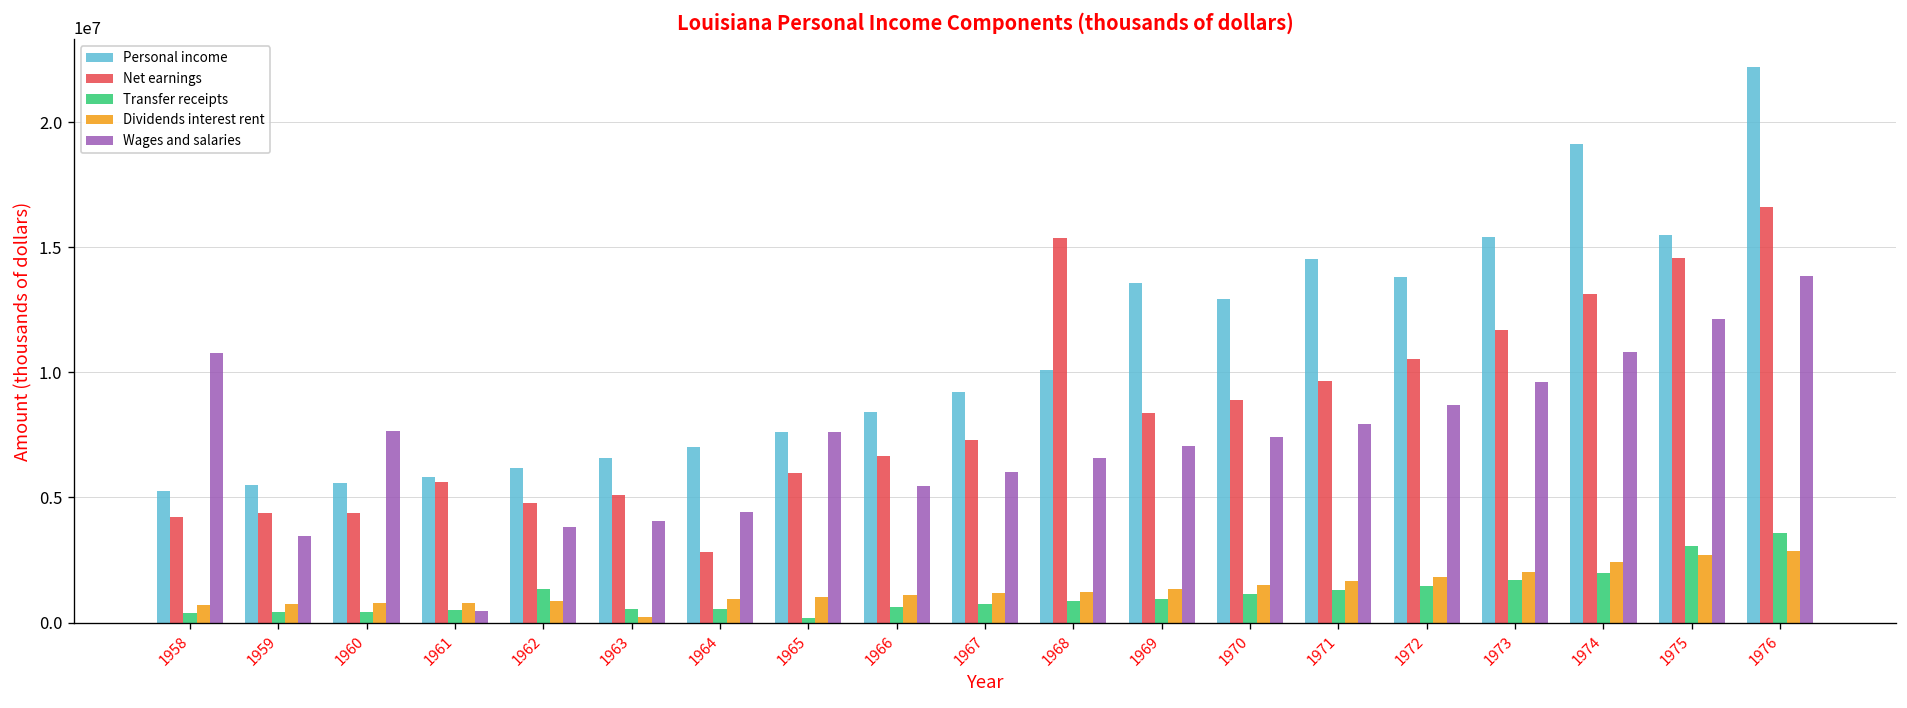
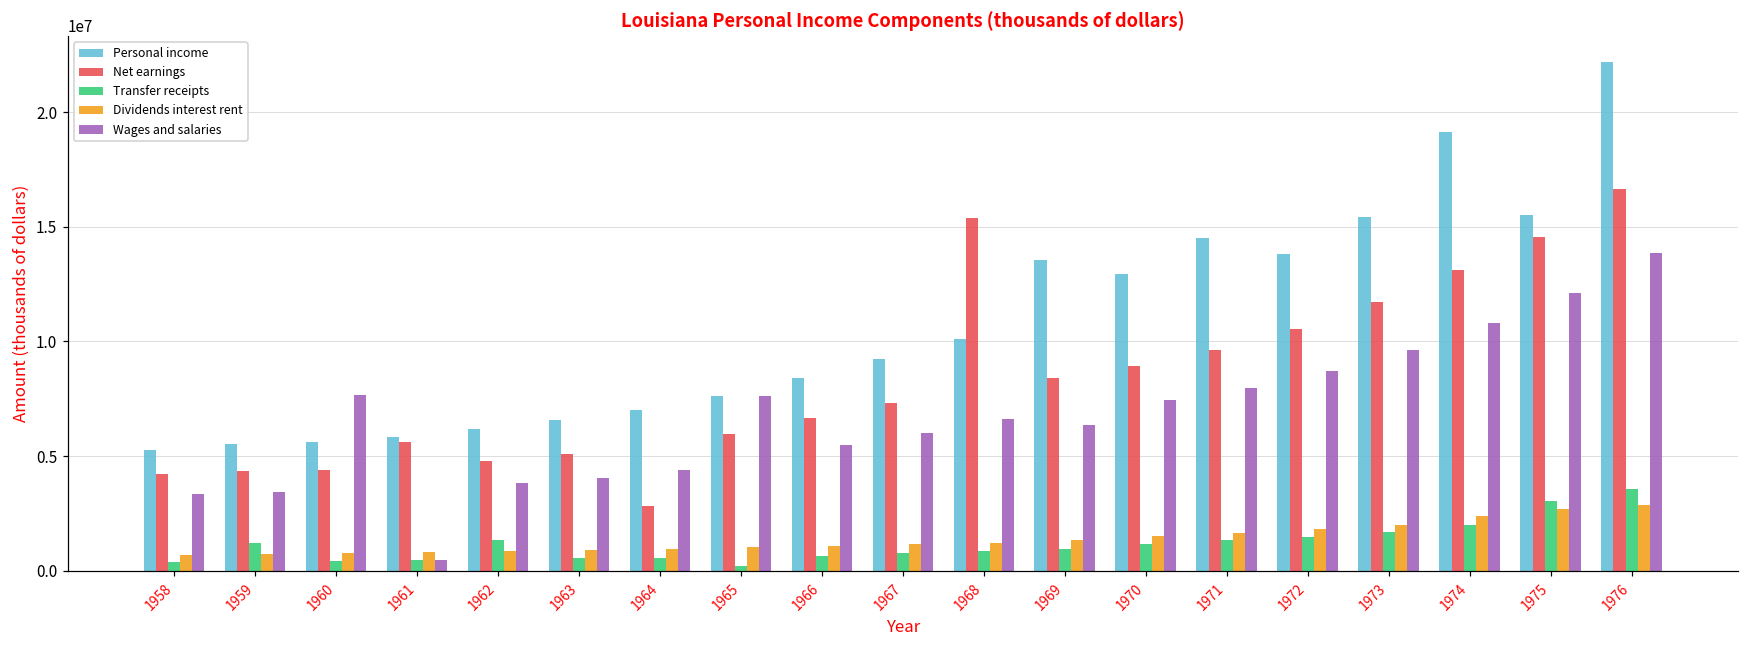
  {
    "Personal income": {
      "1958": 5300000,
      "1959": 5500000,
      "1960": 5600000,
      "1961": 5800000,
      "1962": 6200000,
      "1963": 6600000,
      "1964": 7000000,
      "1965": 7600000,
      "1966": 8400000,
      "1967": 9200000,
      "1968": 10100000,
      "1969": 13600000,
      "1970": 12900000,
      "1971": 14500000,
      "1972": 13800000,
      "1973": 15400000,
      "1974": 19100000,
      "1975": 15500000,
      "1976": 22200000
    },
    "Net earnings": {
      "1958": 4200000,
      "1959": 4400000,
      "1960": 4400000,
      "1961": 5600000,
      "1962": 4800000,
      "1963": 5100000,
      "1964": 2800000,
      "1965": 6000000,
      "1966": 6700000,
      "1967": 7300000,
      "1968": 15400000,
      "1969": 8400000,
      "1970": 8900000,
      "1971": 9600000,
      "1972": 10600000,
      "1973": 11700000,
      "1974": 13100000,
      "1975": 14600000,
      "1976": 16600000
    },
    "Transfer receipts": {
      "1958": 400000,
-     "1959": 400000,
+     "1959": 1200000,
      "1960": 400000,
      "1961": 500000,
      "1962": 1300000,
      "1963": 500000,
      "1964": 600000,
      "1965": 200000,
      "1966": 600000,
      "1967": 800000,
      "1968": 900000,
      "1969": 1000000,
      "1970": 1200000,
      "1971": 1300000,
      "1972": 1500000,
      "1973": 1700000,
      "1974": 2000000,
      "1975": 3000000,
      "1976": 3600000
    },
    "Dividends interest rent": {
      "1958": 700000,
      "1959": 700000,
      "1960": 800000,
      "1961": 800000,
      "1962": 900000,
-     "1963": 200000,
+     "1963": 900000,
      "1964": 1000000,
      "1965": 1000000,
      "1966": 1100000,
      "1967": 1200000,
      "1968": 1200000,
      "1969": 1300000,
      "1970": 1500000,
      "1971": 1700000,
      "1972": 1800000,
      "1973": 2000000,
      "1974": 2400000,
      "1975": 2700000,
      "1976": 2900000
    },
    "Wages and salaries": {
-     "1958": 10800000,
+     "1958": 3300000,
      "1959": 3400000,
      "1960": 7700000,
      "1961": 500000,
      "1962": 3800000,
      "1963": 4100000,
      "1964": 4400000,
      "1965": 7600000,
      "1966": 5500000,
      "1967": 6000000,
      "1968": 6600000,
-     "1969": 7000000,
+     "1969": 6400000,
      "1970": 7400000,
      "1971": 8000000,
      "1972": 8700000,
      "1973": 9600000,
      "1974": 10800000,
      "1975": 12100000,
      "1976": 13900000
    }
  }
